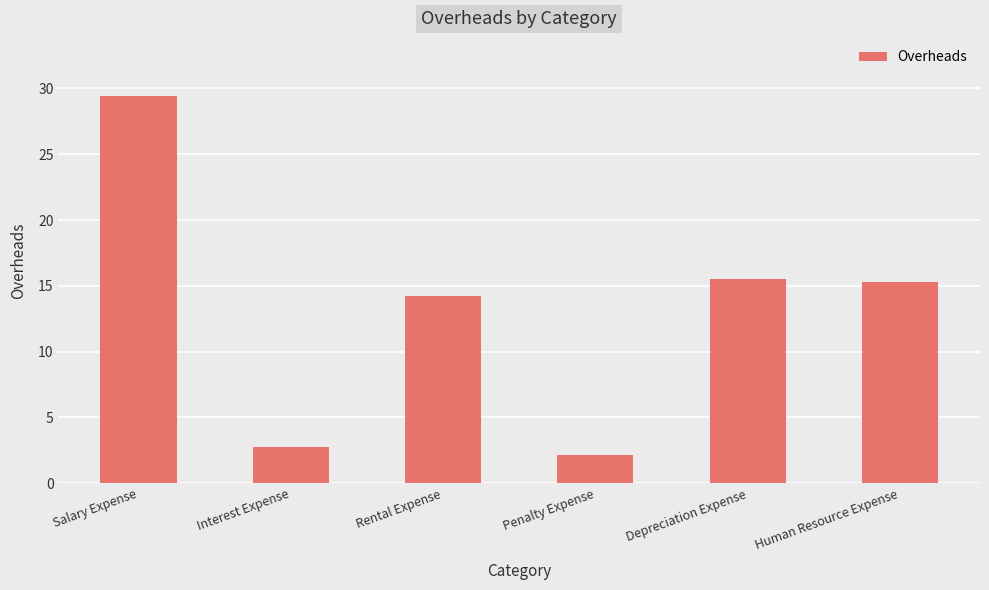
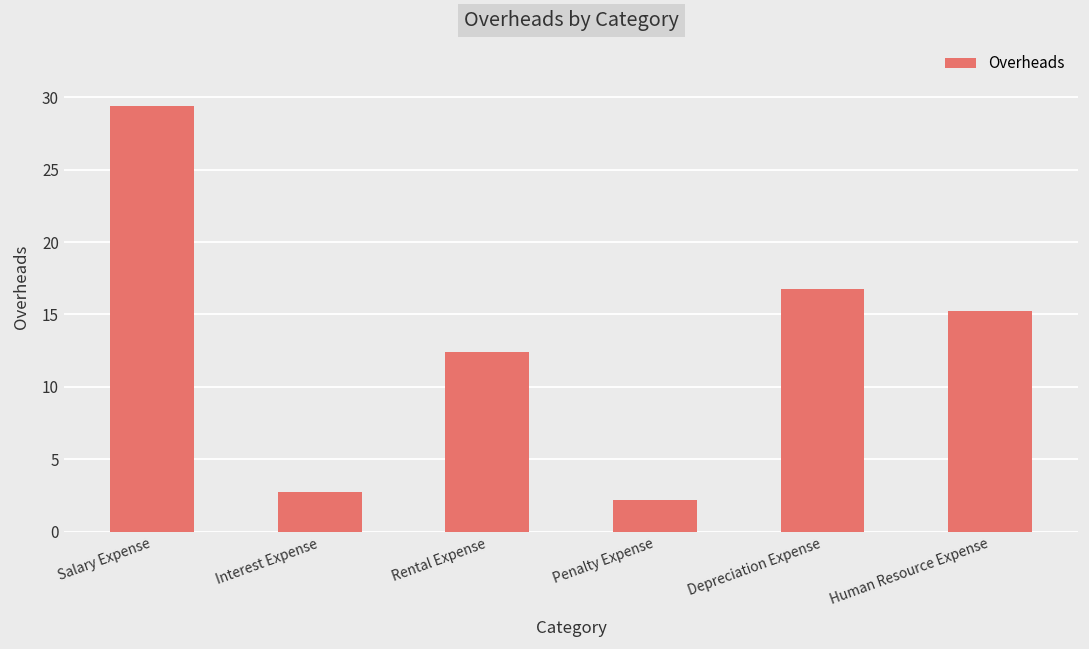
  {
    "Salary Expense": 29.4,
    "Interest Expense": 2.7,
-   "Rental Expense": 14.3,
+   "Rental Expense": 12.4,
    "Penalty Expense": 2.2,
-   "Depreciation Expense": 15.5,
+   "Depreciation Expense": 16.8,
    "Human Resource Expense": 15.3
  }
